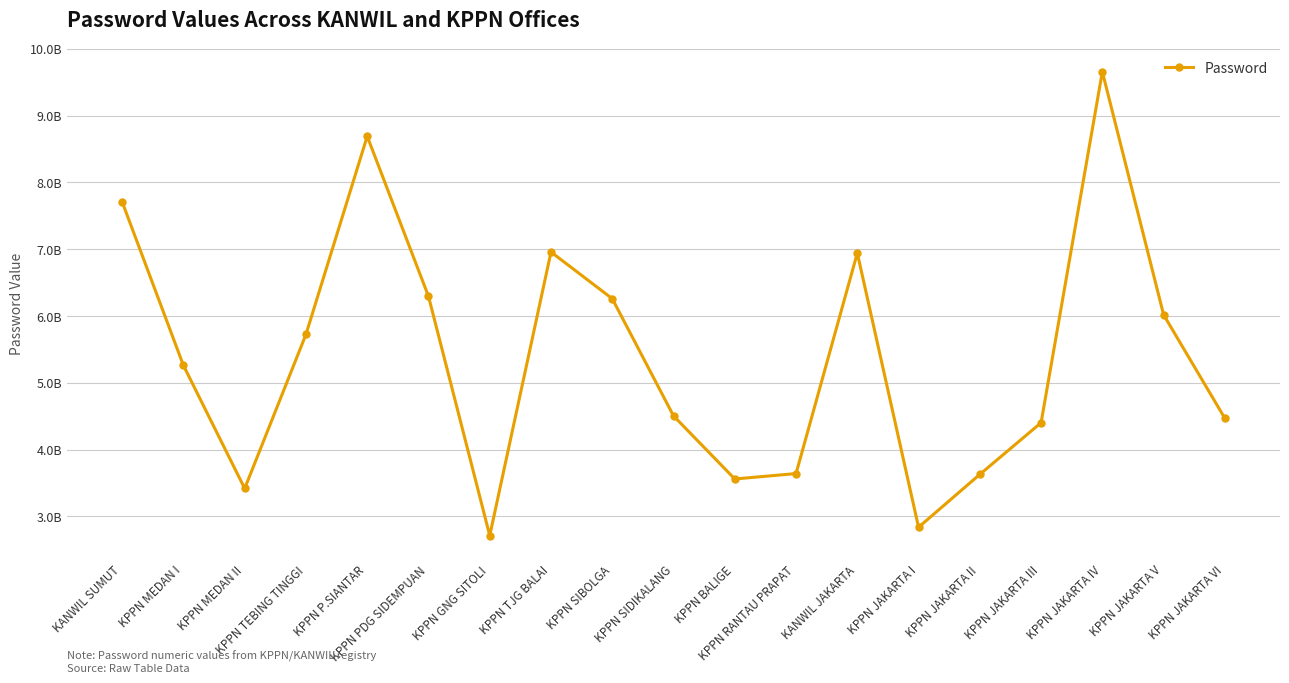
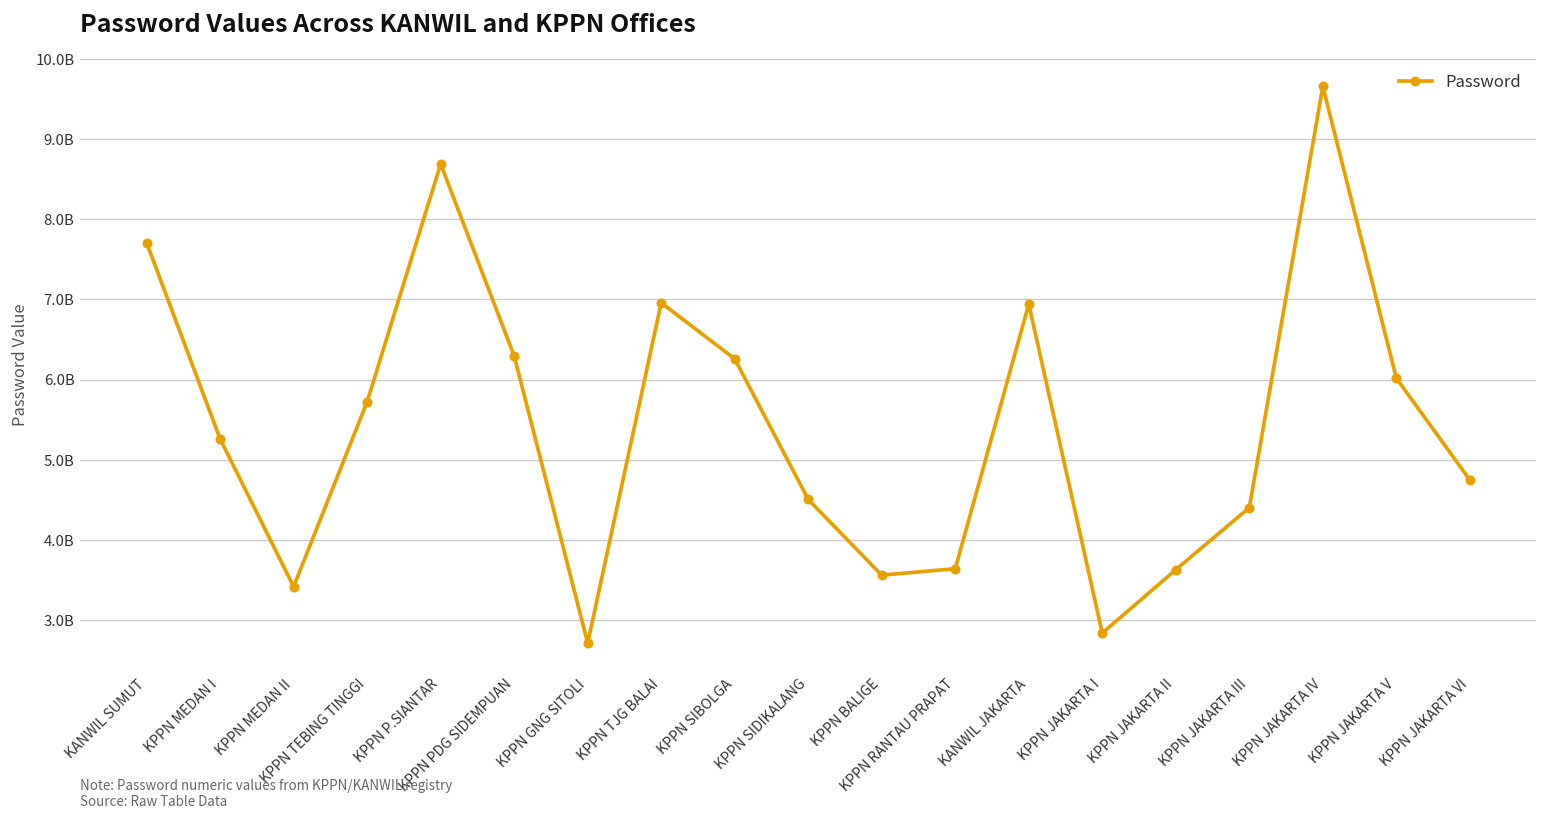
  {
    "KANWIL SUMUT": 7700000000,
    "KPPN MEDAN I": 5300000000,
    "KPPN MEDAN II": 3400000000,
    "KPPN TEBING TINGGI": 5700000000,
    "KPPN P.SIANTAR": 8700000000,
    "KPPN PDG SIDEMPUAN": 6300000000,
    "KPPN GNG SITOLI": 2700000000,
    "KPPN TJG BALAI": 7000000000,
    "KPPN SIBOLGA": 6300000000,
    "KPPN SIDIKALANG": 4500000000,
    "KPPN BALIGE": 3600000000,
    "KPPN RANTAU PRAPAT": 3600000000,
    "KANWIL JAKARTA": 6900000000,
    "KPPN JAKARTA I": 2800000000,
    "KPPN JAKARTA II": 3600000000,
    "KPPN JAKARTA III": 4400000000,
    "KPPN JAKARTA IV": 9700000000,
    "KPPN JAKARTA V": 6000000000,
-   "KPPN JAKARTA VI": 4500000000
+   "KPPN JAKARTA VI": 4700000000
  }
